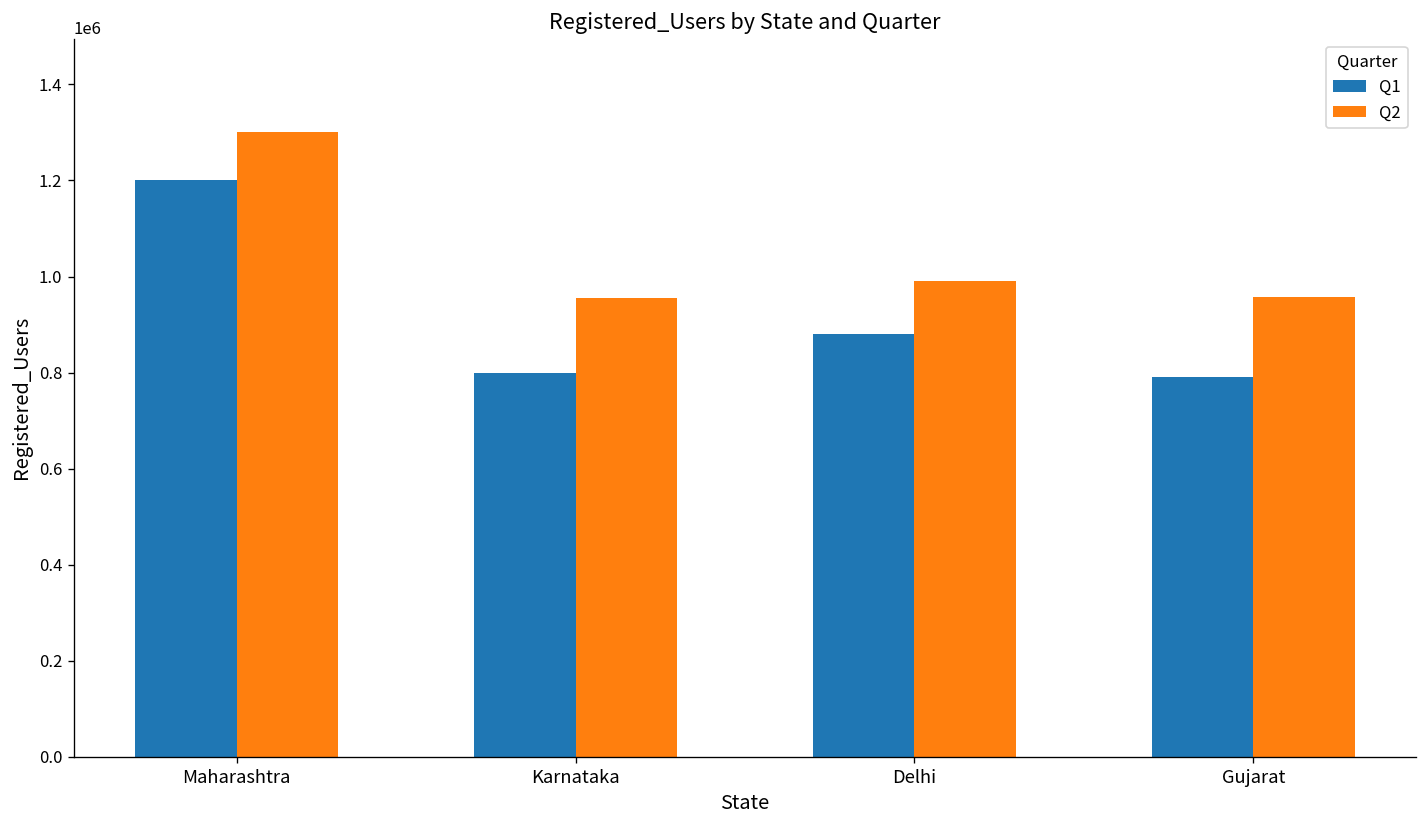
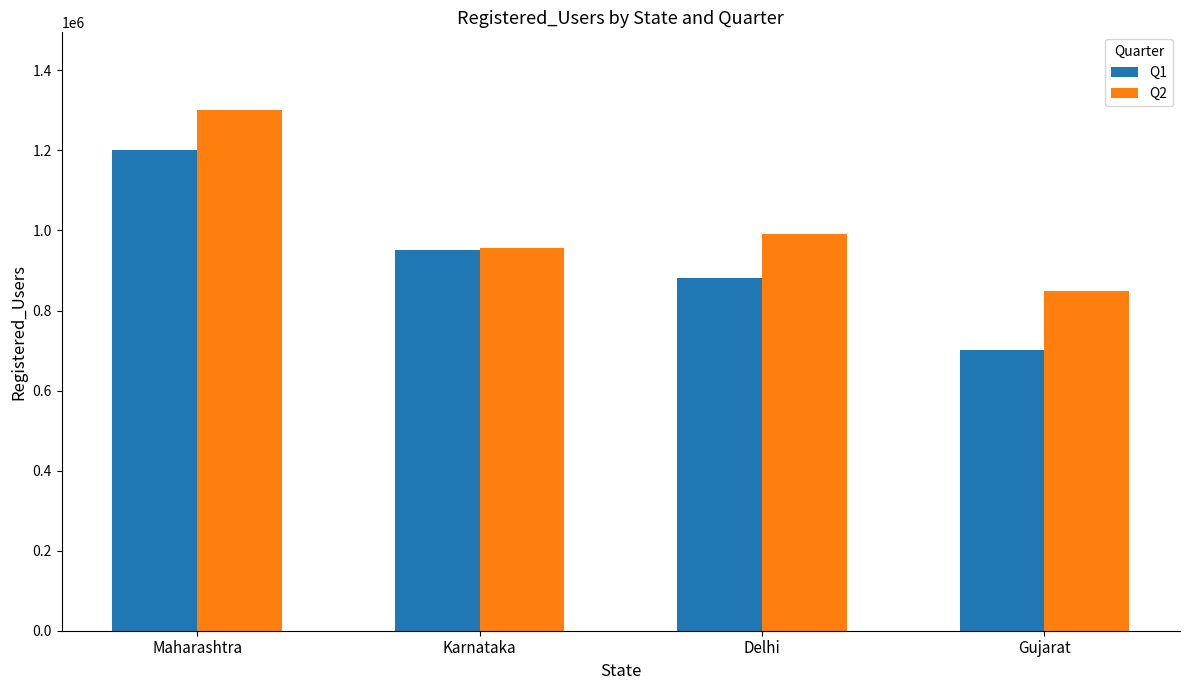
  {
    "Q1": {
      "Maharashtra": 1200000,
-     "Karnataka": 800000,
+     "Karnataka": 950000,
      "Delhi": 880000,
-     "Gujarat": 790000
+     "Gujarat": 700000
    },
    "Q2": {
      "Maharashtra": 1300000,
      "Karnataka": 960000,
      "Delhi": 990000,
-     "Gujarat": 960000
+     "Gujarat": 850000
    }
  }
